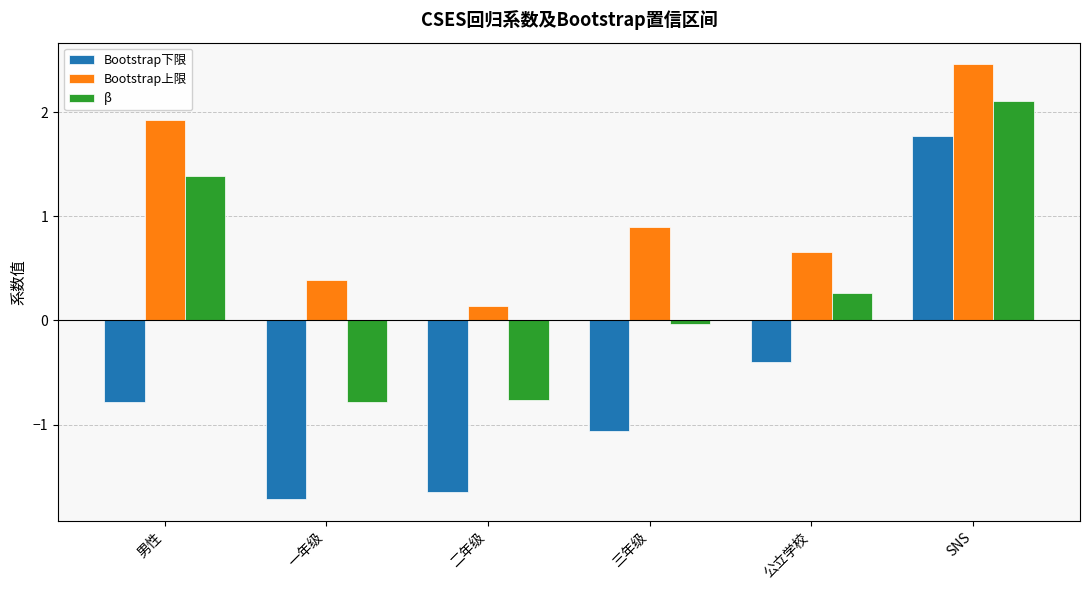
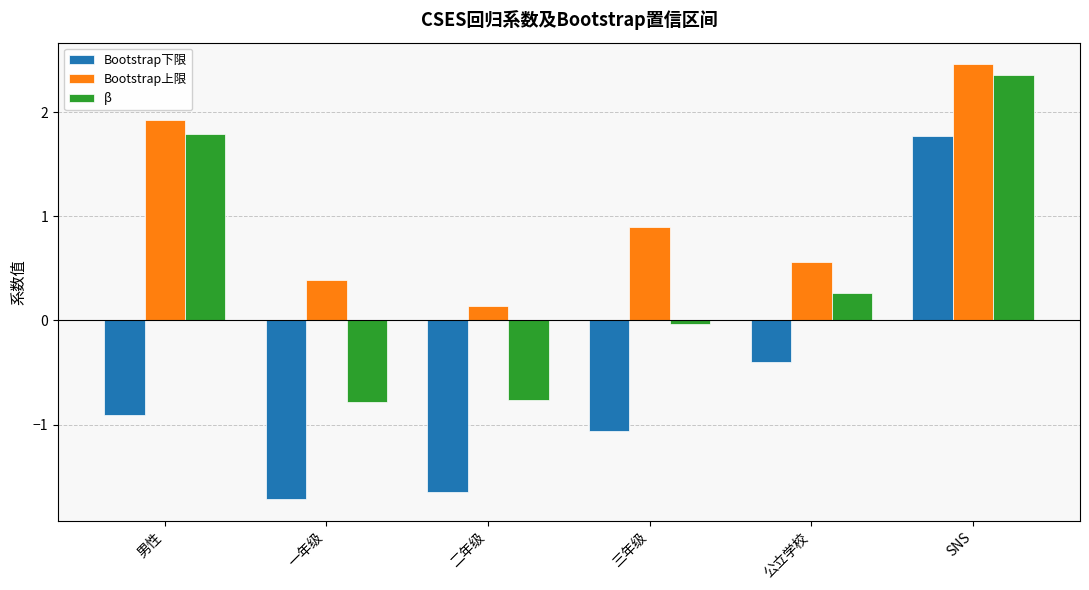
  {
    "Bootstrap下限": {
-     "男性": -0.78,
+     "男性": -0.91,
      "一年级": -1.72,
      "二年级": -1.65,
      "三年级": -1.06,
      "公立学校": -0.40,
      "SNS": 1.77
    },
    "Bootstrap上限": {
      "男性": 1.93,
      "一年级": 0.39,
      "二年级": 0.14,
      "三年级": 0.90,
-     "公立学校": 0.66,
+     "公立学校": 0.56,
      "SNS": 2.46
    },
    "β": {
-     "男性": 1.39,
+     "男性": 1.79,
      "一年级": -0.78,
      "二年级": -0.76,
      "三年级": -0.03,
      "公立学校": 0.26,
-     "SNS": 2.11
+     "SNS": 2.36
    }
  }
